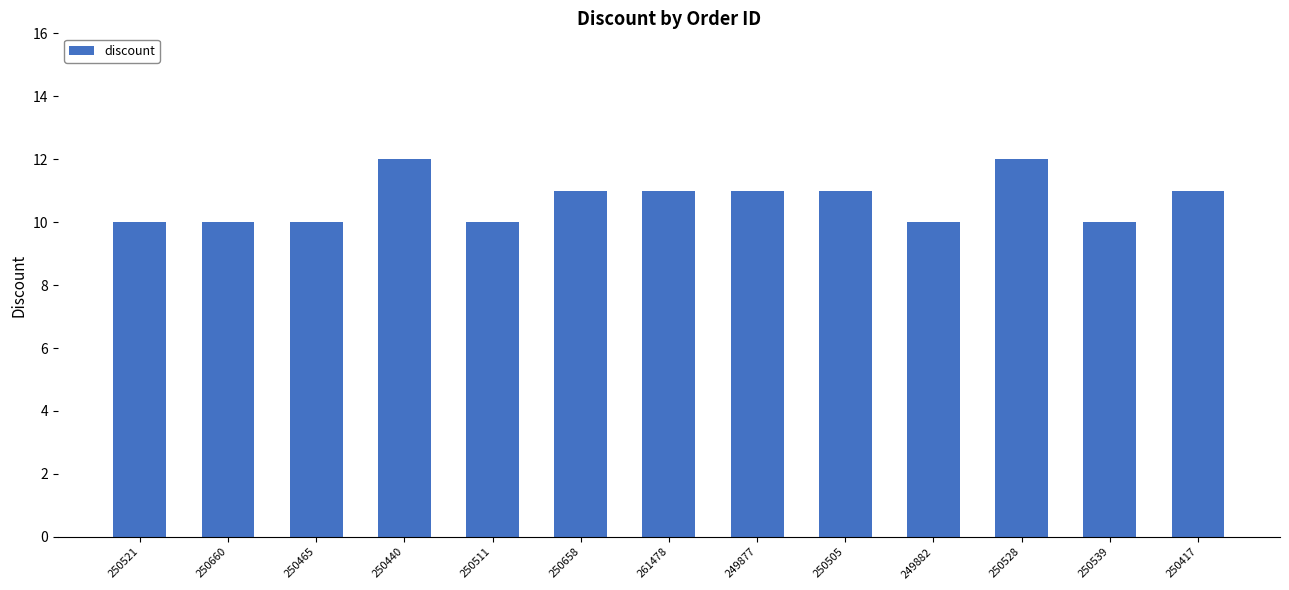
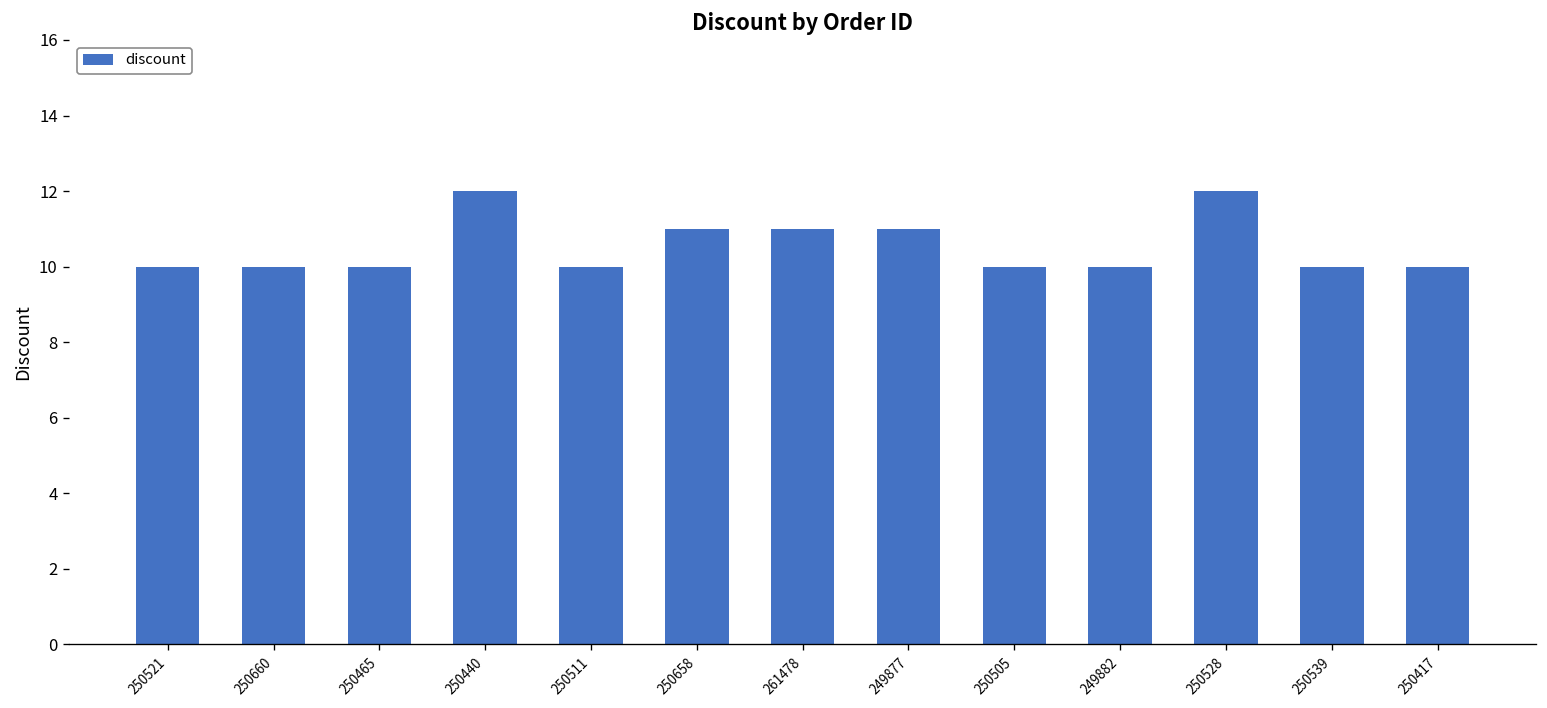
  {
    "250521": 10,
    "250660": 10,
    "250465": 10,
    "250440": 12,
    "250511": 10,
    "250658": 11,
    "261478": 11,
    "249877": 11,
-   "250505": 11,
+   "250505": 10,
    "249882": 10,
    "250528": 12,
    "250539": 10,
-   "250417": 11
+   "250417": 10
  }
